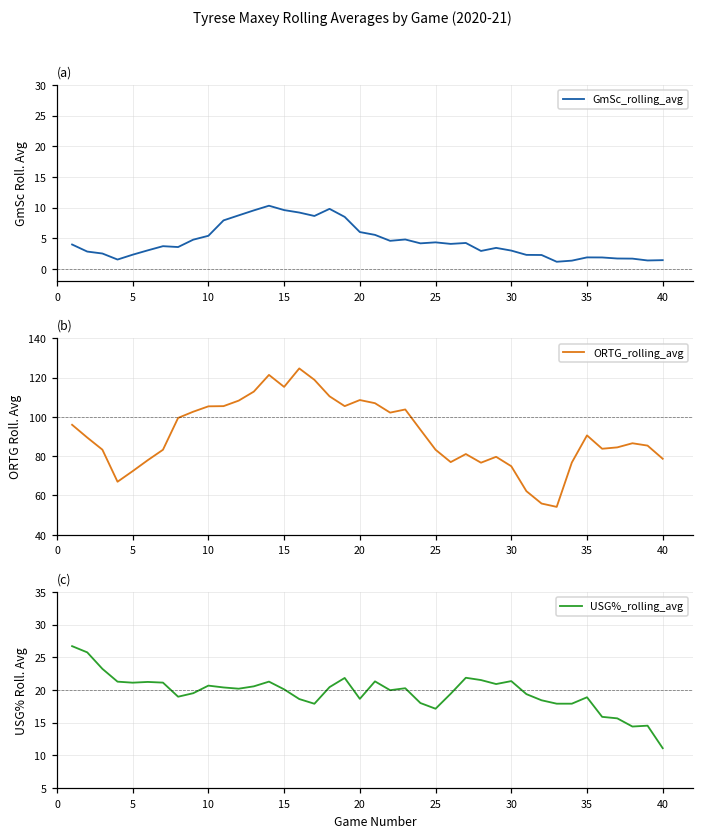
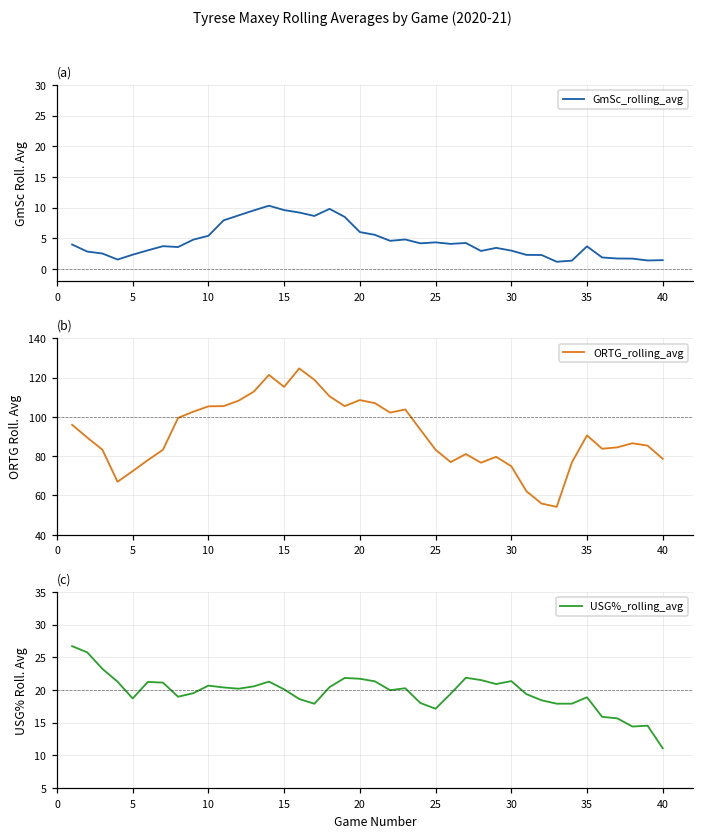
  {
    "(a)": {
      "5": 2,
      "10": 5,
      "15": 10,
      "20": 6,
      "25": 4,
      "30": 3,
-     "35": 2,
+     "35": 4,
      "40": 1
    },
    "(b)": {
      "5": 72,
      "10": 105,
      "15": 115,
      "20": 109,
      "25": 83,
      "30": 75,
      "35": 91,
      "40": 79
    },
    "(c)": {
-     "5": 21,
+     "5": 19,
      "10": 21,
      "15": 20,
-     "20": 19,
+     "20": 22,
      "25": 17,
      "30": 21,
      "35": 19,
      "40": 11
    }
  }
